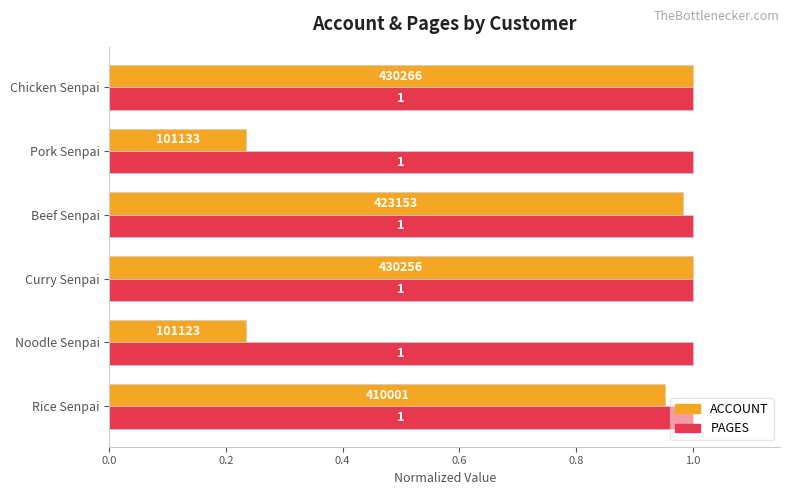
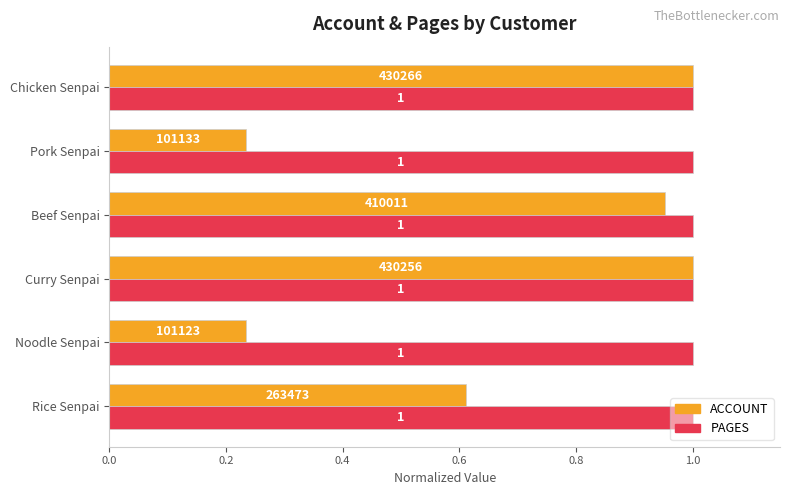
  {
    "ACCOUNT": {
-     "Beef Senpai": 423153,
-     "Rice Senpai": 410001
+     "Beef Senpai": 410011,
+     "Rice Senpai": 263473
    },
    "PAGES": {
      "Chicken Senpai": 1,
      "Pork Senpai": 1,
      "Beef Senpai": 1,
      "Curry Senpai": 1,
      "Noodle Senpai": 1
    }
  }
